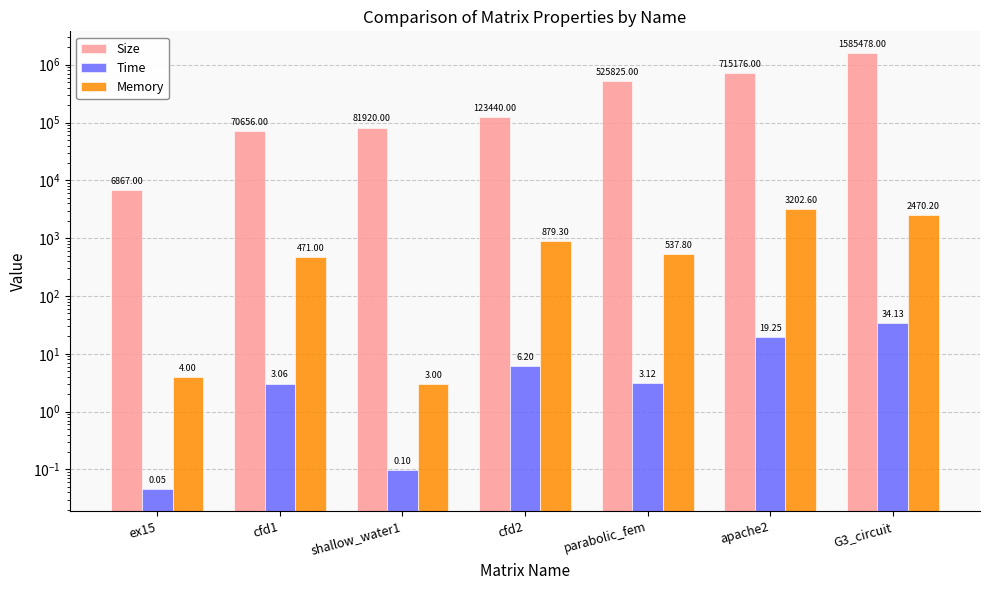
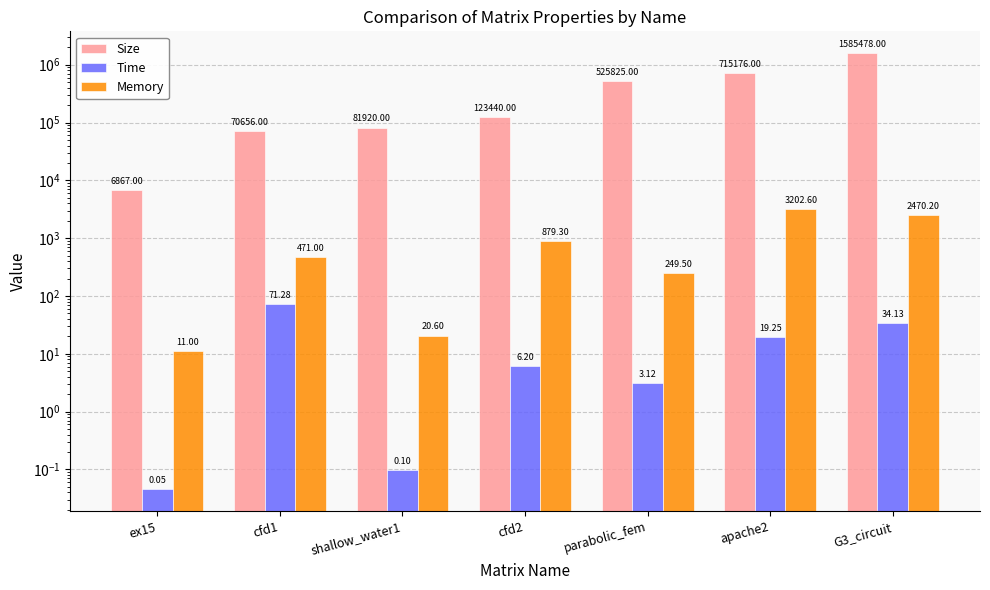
  {
    "Size": {
      "ex15": 6867.00,
      "cfd1": 70656.00,
      "shallow_water1": 81920.00,
      "cfd2": 123440.00,
      "parabolic_fem": 525825.00,
      "apache2": 715176.00,
      "G3_circuit": 1585478.00
    },
    "Time": {
      "ex15": 0.05,
-     "cfd1": 3.06,
+     "cfd1": 71.28,
      "shallow_water1": 0.10,
      "cfd2": 6.20,
      "parabolic_fem": 3.12,
      "apache2": 19.25,
      "G3_circuit": 34.13
    },
    "Memory": {
-     "ex15": 4.00,
+     "ex15": 11.00,
      "cfd1": 471.00,
-     "shallow_water1": 3.00,
+     "shallow_water1": 20.60,
      "cfd2": 879.30,
-     "parabolic_fem": 537.80,
+     "parabolic_fem": 249.50,
      "apache2": 3202.60,
      "G3_circuit": 2470.20
    }
  }
